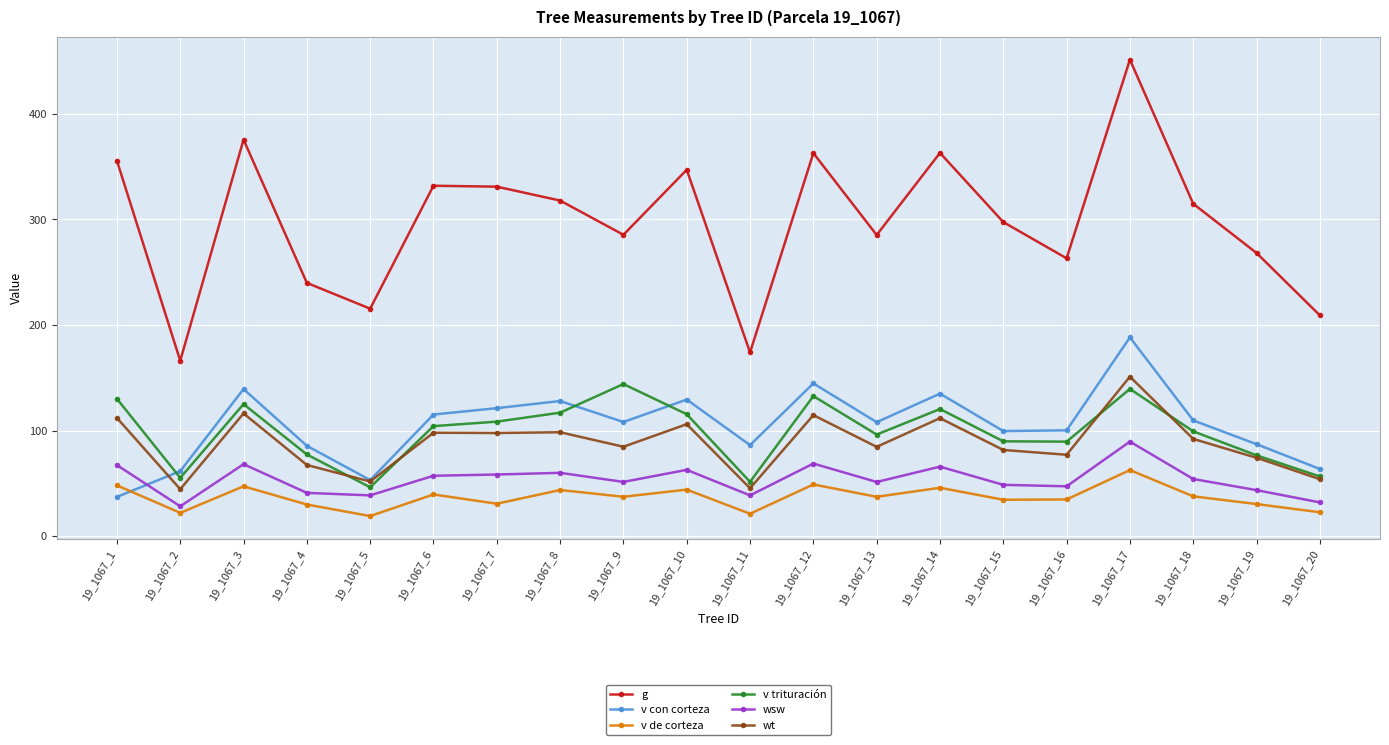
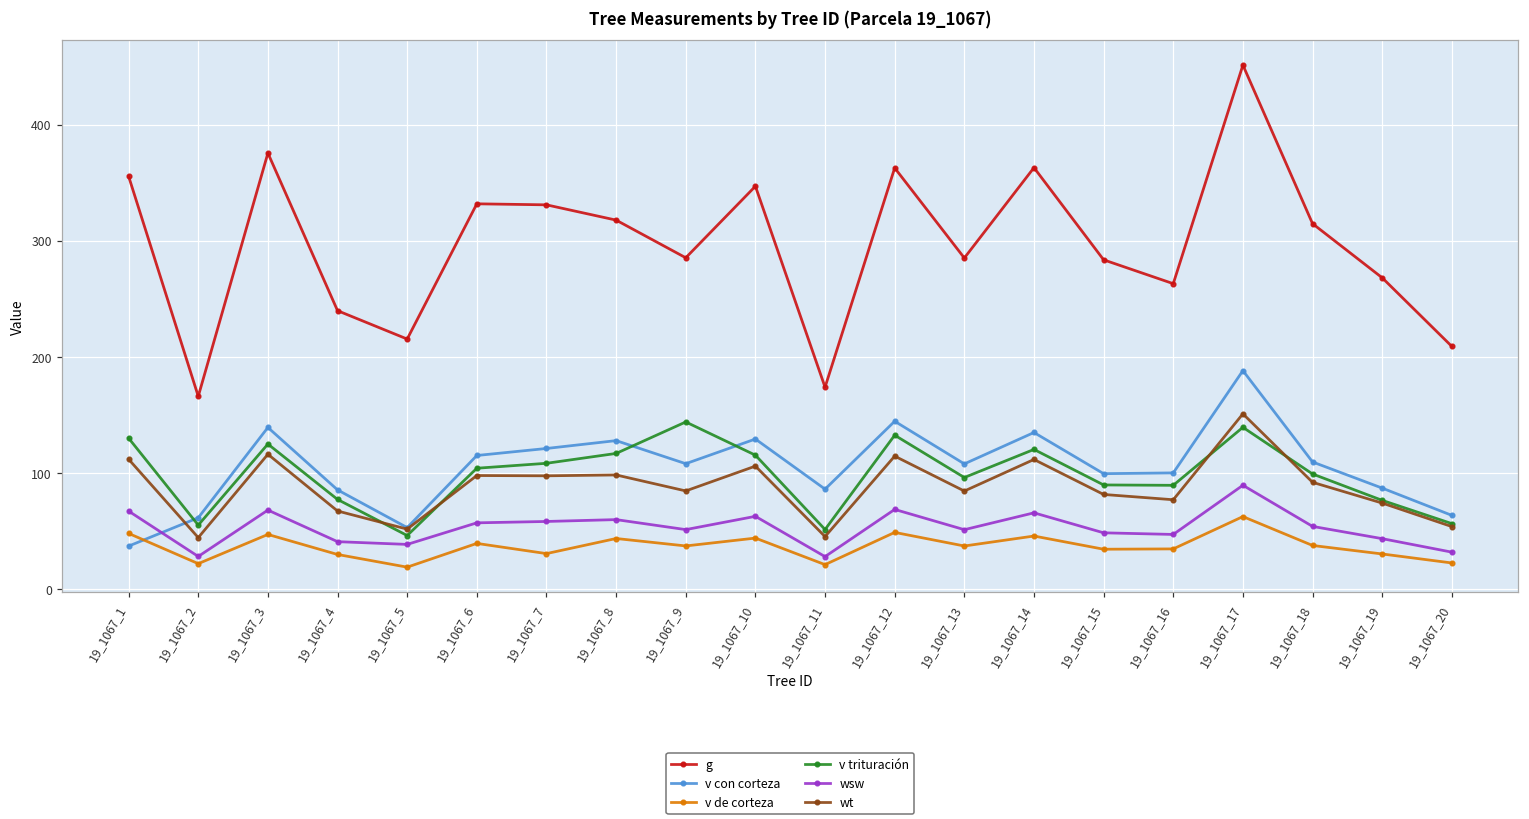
  {
    "g": {
      "19_1067_1": 356,
      "19_1067_2": 166,
      "19_1067_3": 376,
      "19_1067_4": 240,
      "19_1067_5": 215,
      "19_1067_6": 332,
      "19_1067_7": 331,
      "19_1067_8": 318,
      "19_1067_9": 285,
      "19_1067_10": 347,
      "19_1067_11": 174,
      "19_1067_12": 363,
      "19_1067_13": 285,
      "19_1067_14": 363,
-     "19_1067_15": 297,
+     "19_1067_15": 284,
      "19_1067_16": 263,
      "19_1067_17": 451,
      "19_1067_18": 315,
      "19_1067_19": 268,
      "19_1067_20": 209
    },
    "v con corteza": {
      "19_1067_1": 37,
      "19_1067_2": 62,
      "19_1067_3": 139,
      "19_1067_4": 86,
      "19_1067_6": 115,
      "19_1067_7": 121,
      "19_1067_8": 128,
      "19_1067_9": 108,
      "19_1067_10": 129,
      "19_1067_11": 86,
      "19_1067_12": 145,
      "19_1067_13": 108,
      "19_1067_14": 135,
      "19_1067_15": 100,
      "19_1067_16": 100,
      "19_1067_17": 188,
      "19_1067_18": 110,
      "19_1067_19": 87,
      "19_1067_20": 64
    },
    "v de corteza": {
      "19_1067_1": 48,
      "19_1067_2": 22,
      "19_1067_3": 47,
      "19_1067_4": 30,
      "19_1067_5": 19,
      "19_1067_6": 39,
      "19_1067_7": 31,
      "19_1067_8": 44,
      "19_1067_9": 37,
      "19_1067_10": 44,
      "19_1067_11": 21,
      "19_1067_12": 49,
      "19_1067_13": 37,
      "19_1067_14": 46,
      "19_1067_15": 34,
      "19_1067_16": 35,
      "19_1067_17": 63,
      "19_1067_18": 38,
      "19_1067_19": 30,
      "19_1067_20": 23
    },
    "v trituración": {
      "19_1067_1": 130,
      "19_1067_2": 55,
      "19_1067_3": 125,
      "19_1067_4": 77,
      "19_1067_5": 46,
      "19_1067_6": 104,
      "19_1067_7": 108,
      "19_1067_8": 117,
      "19_1067_9": 144,
      "19_1067_10": 115,
      "19_1067_11": 51,
      "19_1067_12": 133,
      "19_1067_13": 96,
      "19_1067_14": 120,
      "19_1067_15": 90,
      "19_1067_16": 89,
      "19_1067_17": 139,
      "19_1067_18": 99,
      "19_1067_20": 57
    },
    "wsw": {
      "19_1067_1": 67,
      "19_1067_2": 28,
      "19_1067_3": 68,
      "19_1067_4": 41,
      "19_1067_5": 39,
      "19_1067_6": 57,
      "19_1067_7": 58,
      "19_1067_8": 60,
      "19_1067_9": 51,
      "19_1067_10": 63,
-     "19_1067_11": 39,
+     "19_1067_11": 28,
      "19_1067_12": 69,
      "19_1067_13": 51,
      "19_1067_14": 66,
      "19_1067_15": 49,
      "19_1067_16": 47,
      "19_1067_17": 90,
      "19_1067_18": 54,
      "19_1067_19": 44,
      "19_1067_20": 32
    },
    "wt": {
      "19_1067_1": 112,
      "19_1067_2": 44,
      "19_1067_3": 116,
      "19_1067_4": 67,
      "19_1067_6": 98,
      "19_1067_7": 98,
      "19_1067_8": 98,
      "19_1067_9": 85,
      "19_1067_10": 106,
      "19_1067_11": 45,
      "19_1067_12": 115,
      "19_1067_13": 85,
      "19_1067_14": 112,
      "19_1067_15": 82,
      "19_1067_16": 77,
      "19_1067_17": 151,
      "19_1067_18": 92,
      "19_1067_20": 54
    }
  }
